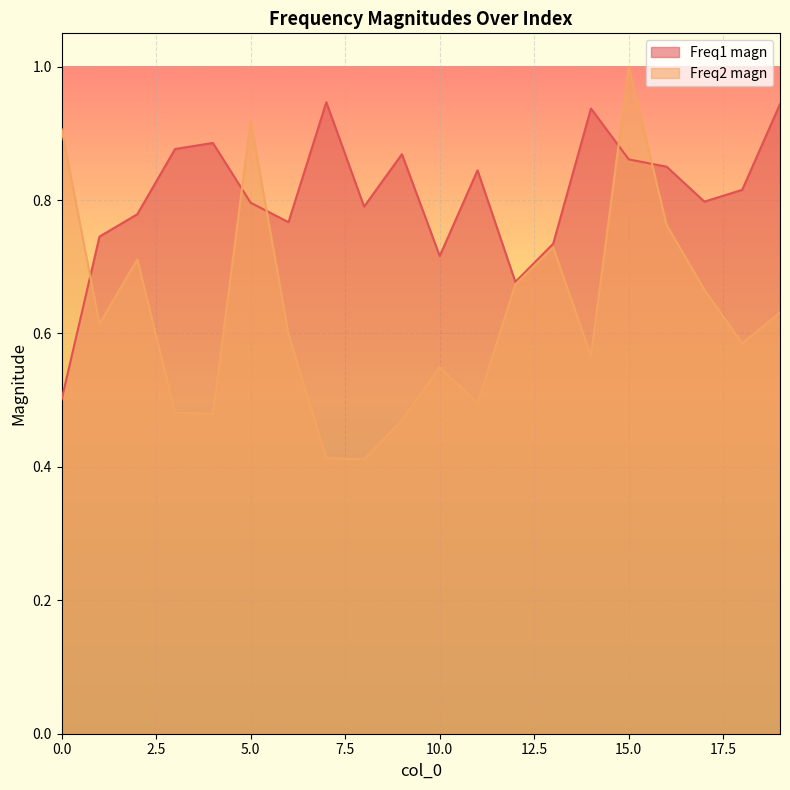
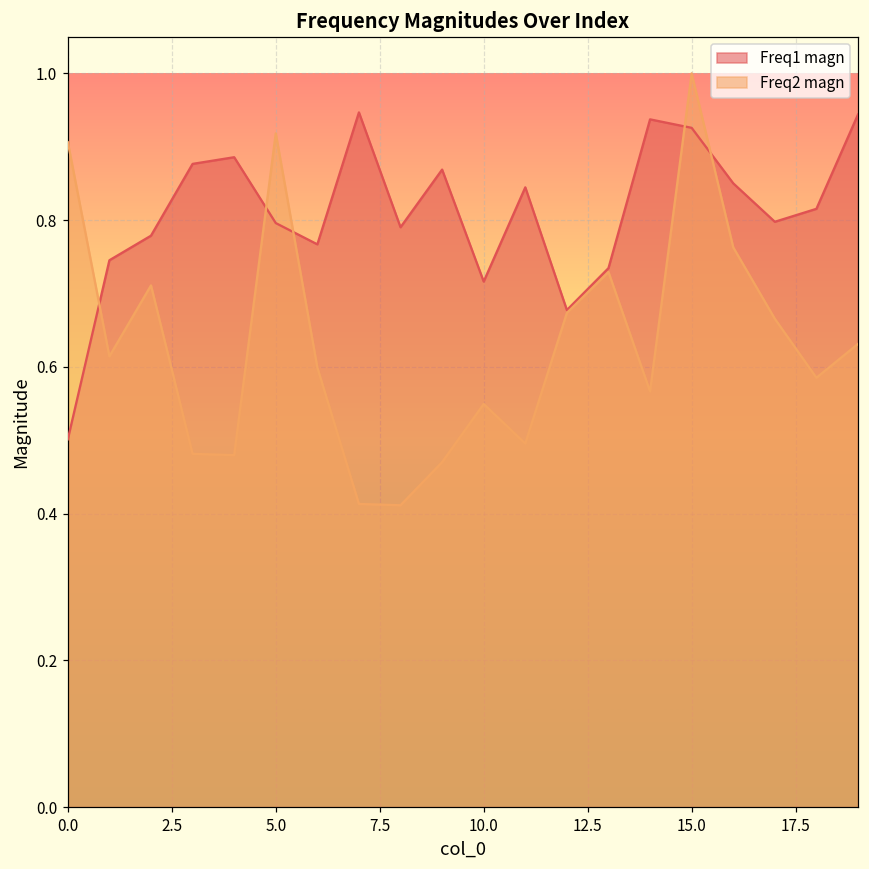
  {
    "Freq1 magn": {
      "0.0": 0.50,
      "5.0": 0.80,
      "10.0": 0.72,
-     "15.0": 0.86
+     "15.0": 0.93
    },
    "Freq2 magn": {
      "0.0": 0.91,
      "5.0": 0.92,
      "10.0": 0.55,
      "15.0": 1.00
    }
  }
